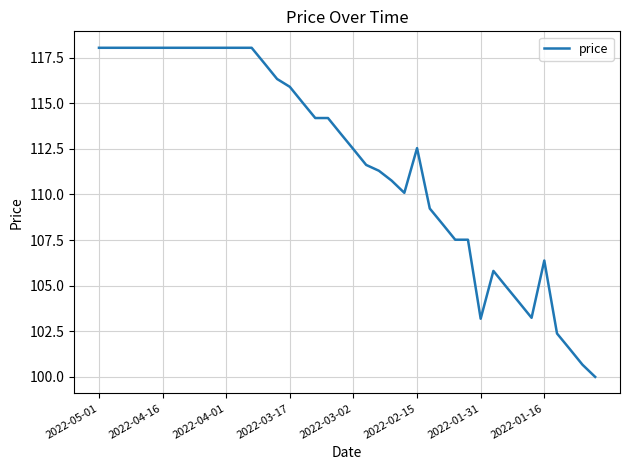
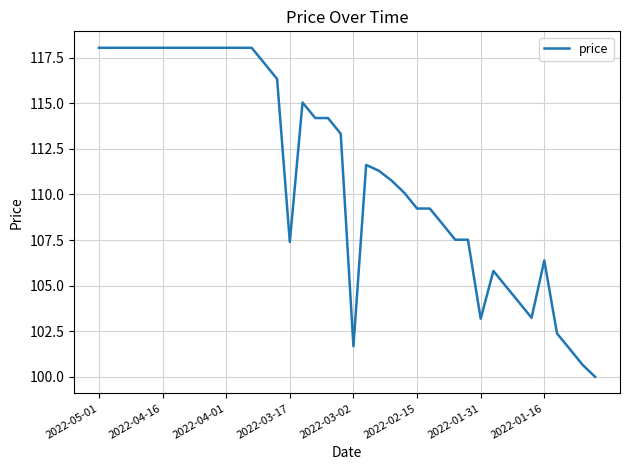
  {
    "2022-05-01": 118.0,
    "2022-04-16": 118.0,
    "2022-04-01": 118.0,
-   "2022-03-17": 115.9,
-   "2022-03-02": 112.5,
-   "2022-02-15": 112.5,
+   "2022-03-17": 107.4,
+   "2022-03-02": 101.7,
+   "2022-02-15": 109.2,
    "2022-01-31": 103.2,
    "2022-01-16": 106.4
  }
